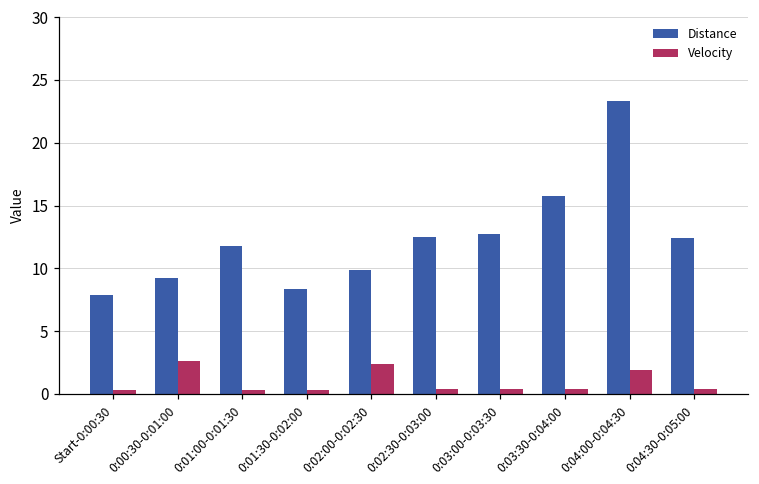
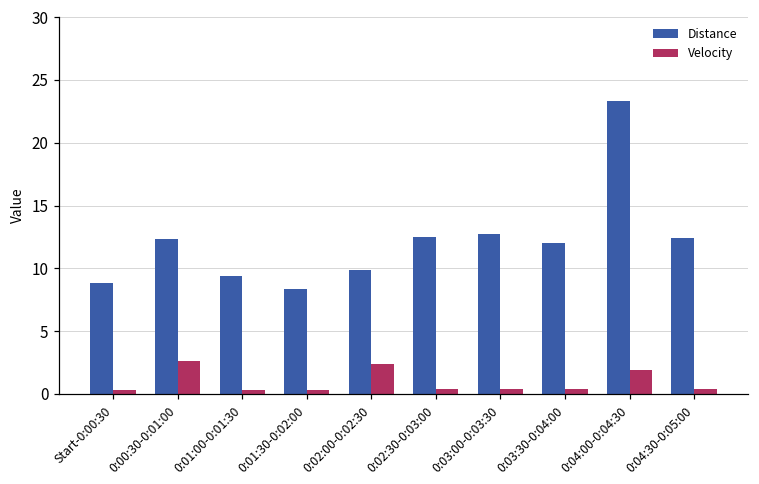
  {
    "Distance": {
-     "Start-0:00:30": 7.9,
-     "0:00:30-0:01:00": 9.2,
-     "0:01:00-0:01:30": 11.8,
+     "Start-0:00:30": 8.8,
+     "0:00:30-0:01:00": 12.3,
+     "0:01:00-0:01:30": 9.4,
      "0:01:30-0:02:00": 8.4,
      "0:02:00-0:02:30": 9.9,
      "0:02:30-0:03:00": 12.5,
      "0:03:00-0:03:30": 12.8,
-     "0:03:30-0:04:00": 15.8,
+     "0:03:30-0:04:00": 12.0,
      "0:04:00-0:04:30": 23.3,
      "0:04:30-0:05:00": 12.4
    },
    "Velocity": {
      "Start-0:00:30": 0.3,
      "0:00:30-0:01:00": 2.6,
      "0:01:00-0:01:30": 0.3,
      "0:01:30-0:02:00": 0.3,
      "0:02:00-0:02:30": 2.4,
      "0:02:30-0:03:00": 0.4,
      "0:03:00-0:03:30": 0.4,
      "0:03:30-0:04:00": 0.4,
      "0:04:00-0:04:30": 1.9,
      "0:04:30-0:05:00": 0.4
    }
  }
